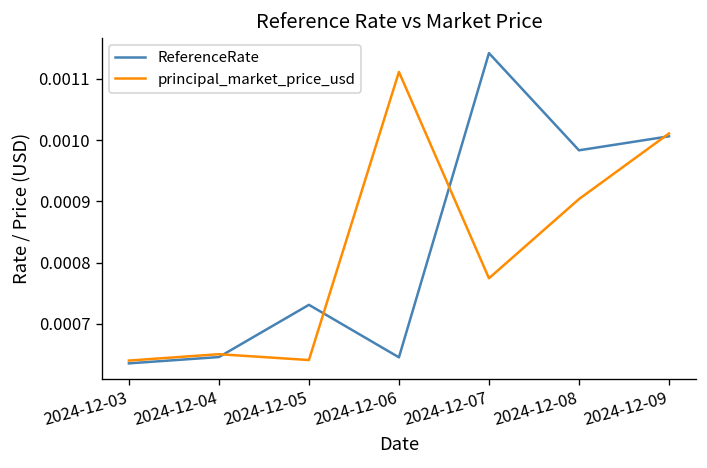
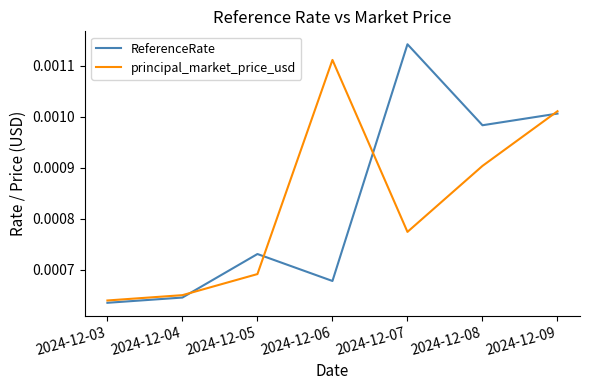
  {
    "ReferenceRate": {
      "2024-12-05": 0.00073,
-     "2024-12-06": 0.00065,
+     "2024-12-06": 0.00068,
      "2024-12-07": 0.00114,
      "2024-12-08": 0.00098
    },
    "principal_market_price_usd": {
-     "2024-12-05": 0.00064,
+     "2024-12-05": 0.00069,
      "2024-12-06": 0.00111,
      "2024-12-07": 0.00077,
      "2024-12-08": 0.00090
    }
  }
